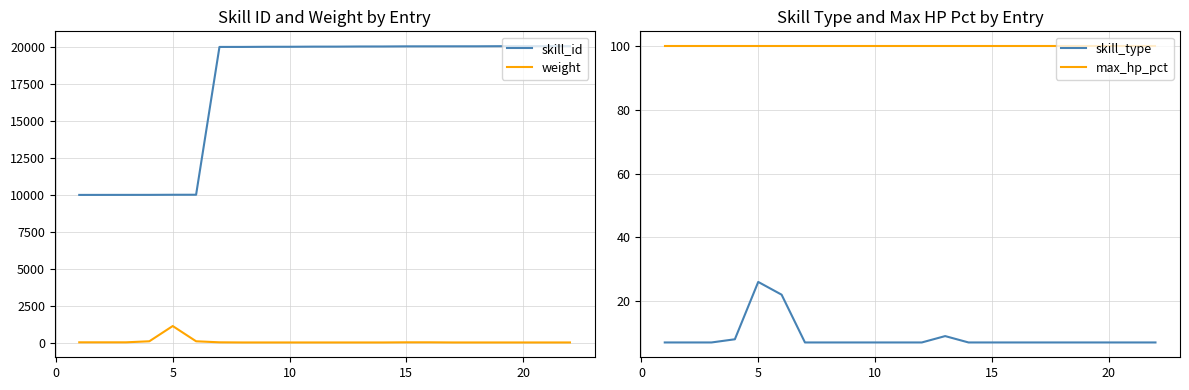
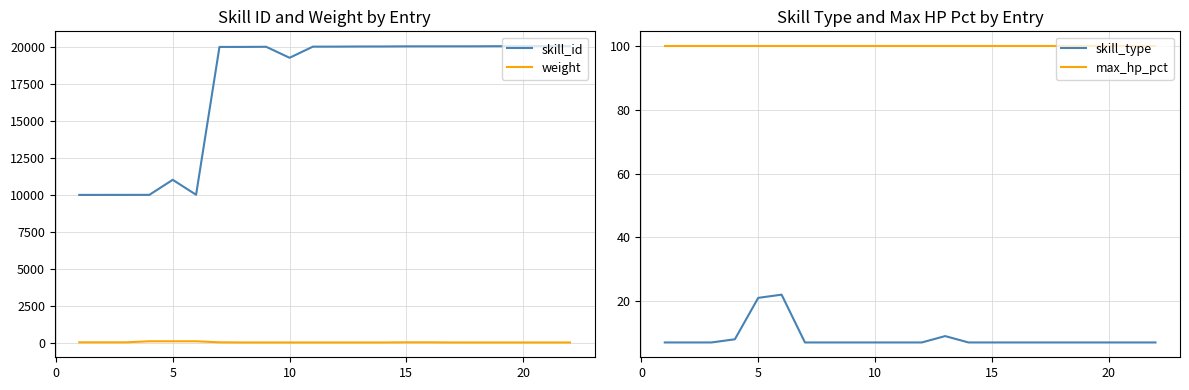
  {
    "Skill ID and Weight by Entry": {
      "skill_id": {
-       "5": 10000,
-       "10": 20000,
+       "5": 11000,
+       "10": 19300,
        "15": 20100
      },
      "weight": {
-       "5": 1100,
+       "5": 100,
        "10": 0,
        "15": 0,
        "20": 0
      }
    },
    "Skill Type and Max HP Pct by Entry": {
      "skill_type": {
-       "5": 26,
+       "5": 21,
        "10": 7,
        "15": 7,
        "20": 7
      },
      "max_hp_pct": {
        "5": 100,
        "10": 100,
        "15": 100
      }
    }
  }
